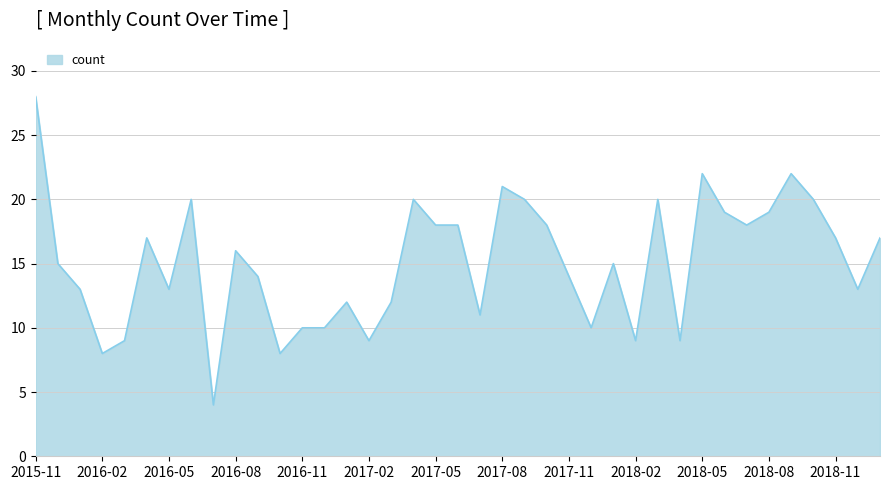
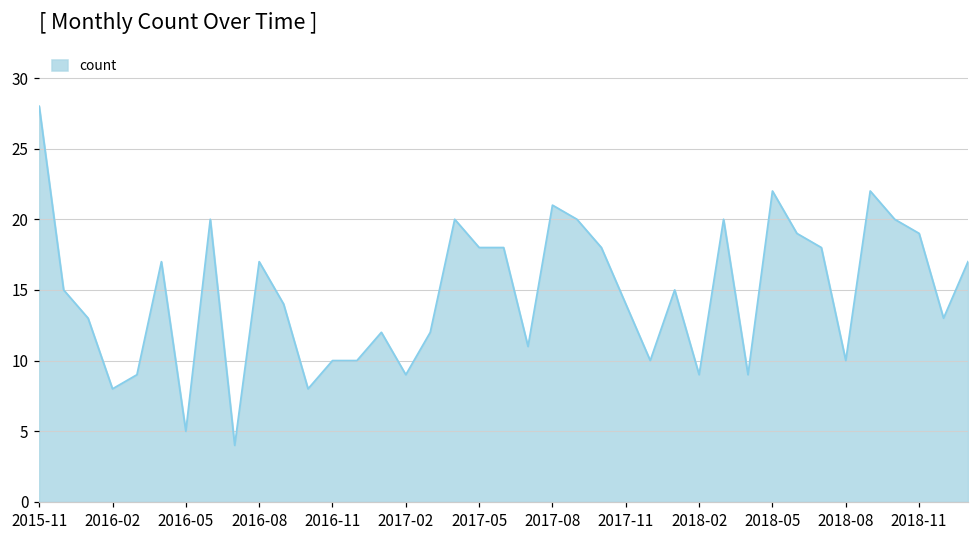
  {
    "2015-11": 28,
    "2016-02": 8,
-   "2016-05": 13,
-   "2016-08": 16,
+   "2016-05": 5,
+   "2016-08": 17,
    "2016-11": 10,
    "2017-02": 9,
    "2017-05": 18,
    "2017-08": 21,
    "2017-11": 14,
    "2018-02": 9,
    "2018-05": 22,
-   "2018-08": 19,
-   "2018-11": 17
+   "2018-08": 10,
+   "2018-11": 19
  }
